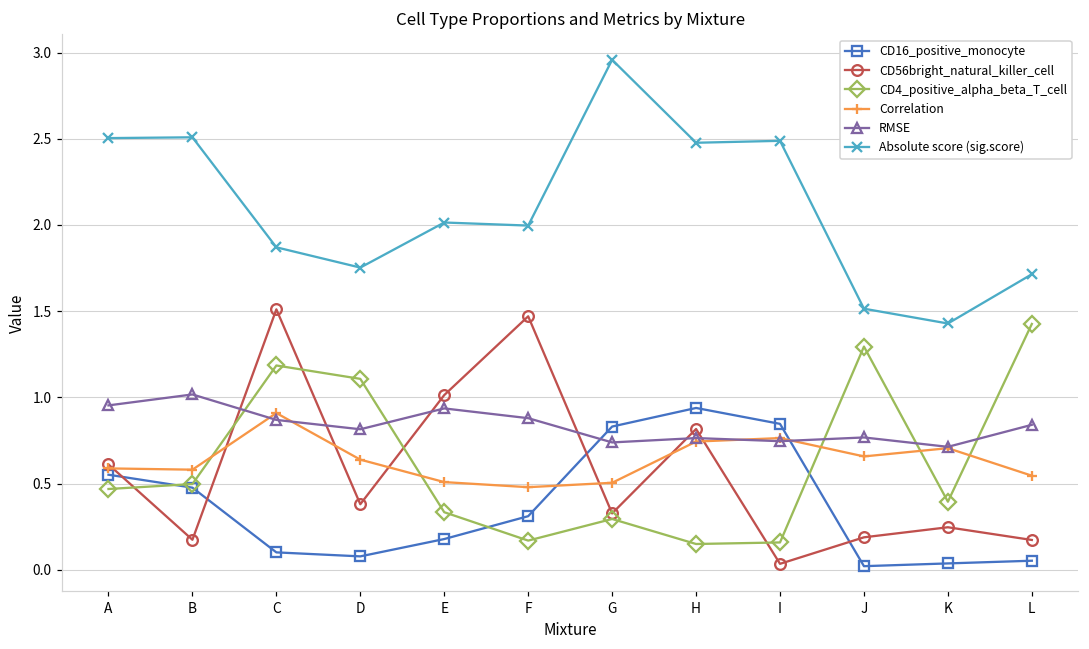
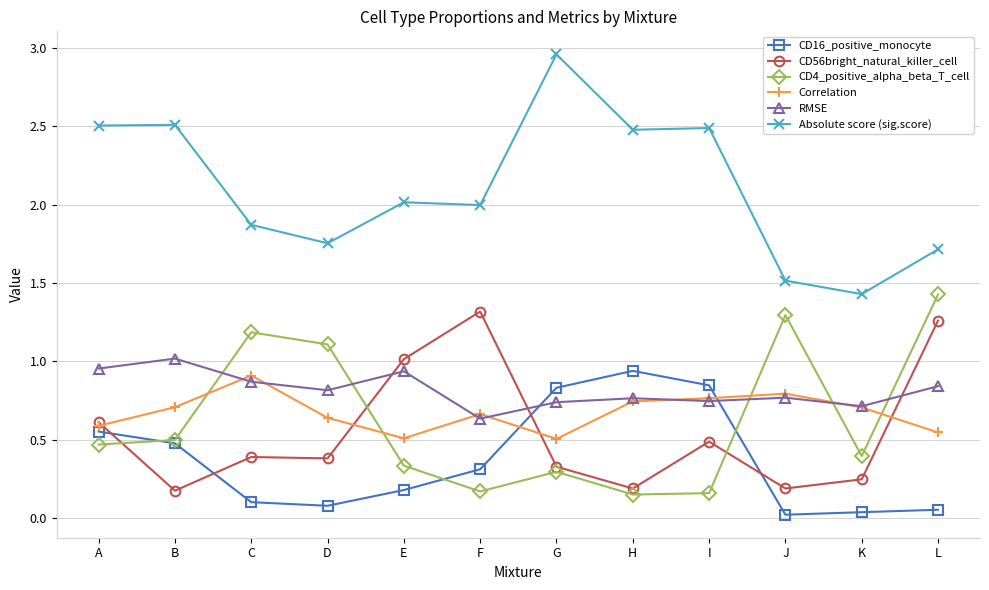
  {
    "CD56bright_natural_killer_cell": {
      "A": 0.61,
      "B": 0.17,
-     "C": 1.51,
+     "C": 0.39,
      "D": 0.38,
      "E": 1.01,
-     "F": 1.47,
+     "F": 1.32,
      "G": 0.33,
-     "H": 0.82,
-     "I": 0.03,
+     "H": 0.19,
+     "I": 0.49,
      "J": 0.19,
      "K": 0.25,
-     "L": 0.17
+     "L": 1.26
    },
    "CD4_positive_alpha_beta_T_cell": {
      "A": 0.47,
      "B": 0.50,
      "C": 1.18,
      "D": 1.11,
      "E": 0.33,
      "F": 0.17,
      "G": 0.29,
      "H": 0.15,
      "I": 0.16,
      "J": 1.29,
      "K": 0.39,
      "L": 1.43
    },
    "Correlation": {
      "A": 0.59,
-     "B": 0.58,
+     "B": 0.71,
      "C": 0.91,
      "D": 0.64,
      "E": 0.51,
-     "F": 0.48,
+     "F": 0.66,
      "G": 0.50,
      "H": 0.74,
      "I": 0.76,
-     "J": 0.66,
+     "J": 0.79,
      "L": 0.55
    },
    "RMSE": {
      "A": 0.95,
      "B": 1.02,
      "C": 0.87,
      "D": 0.81,
      "E": 0.94,
-     "F": 0.88,
+     "F": 0.63,
      "G": 0.74,
      "H": 0.76,
      "I": 0.75,
      "J": 0.77,
      "L": 0.84
    }
  }
